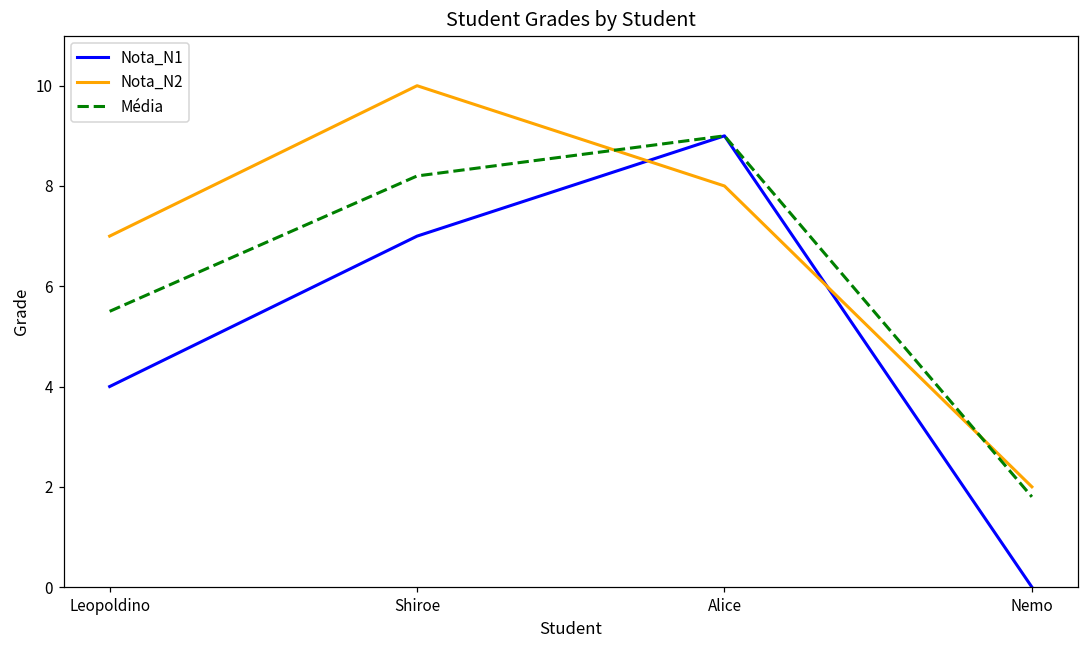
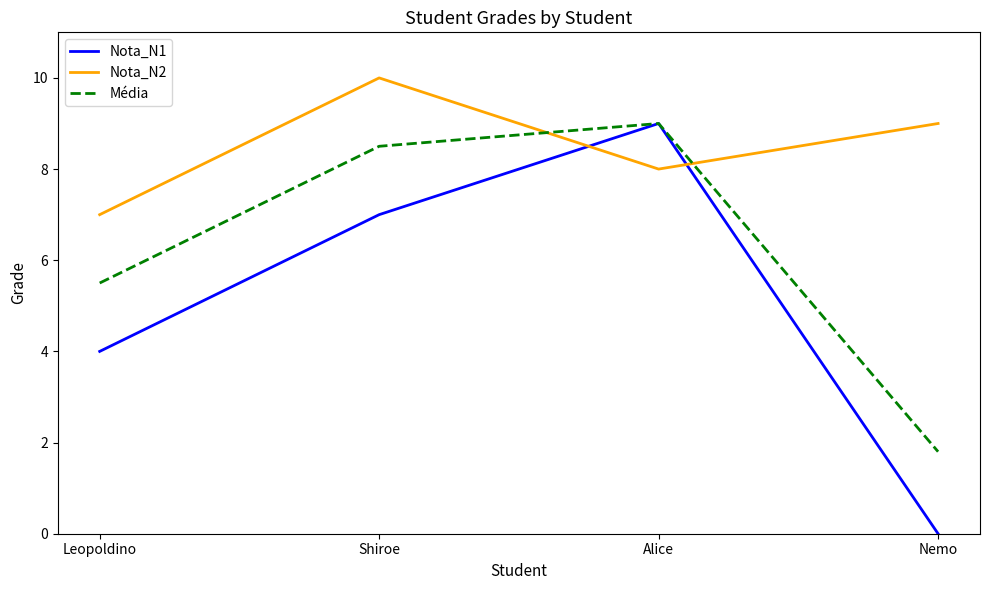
  {
    "Nota_N1": {
      "Leopoldino": 4.0,
      "Shiroe": 7.0,
      "Nemo": 0.0
    },
    "Nota_N2": {
      "Leopoldino": 7,
      "Shiroe": 10,
      "Alice": 8,
-     "Nemo": 2
+     "Nemo": 9
    },
    "Média": {
      "Leopoldino": 5.5,
-     "Shiroe": 8.2,
+     "Shiroe": 8.5,
      "Nemo": 1.8
    }
  }
